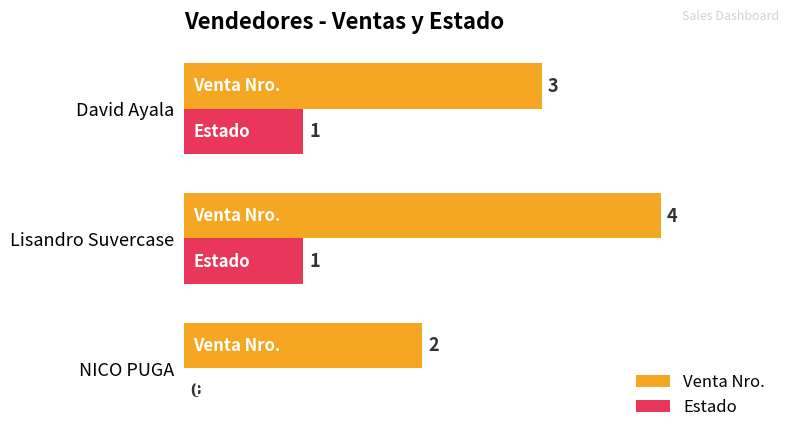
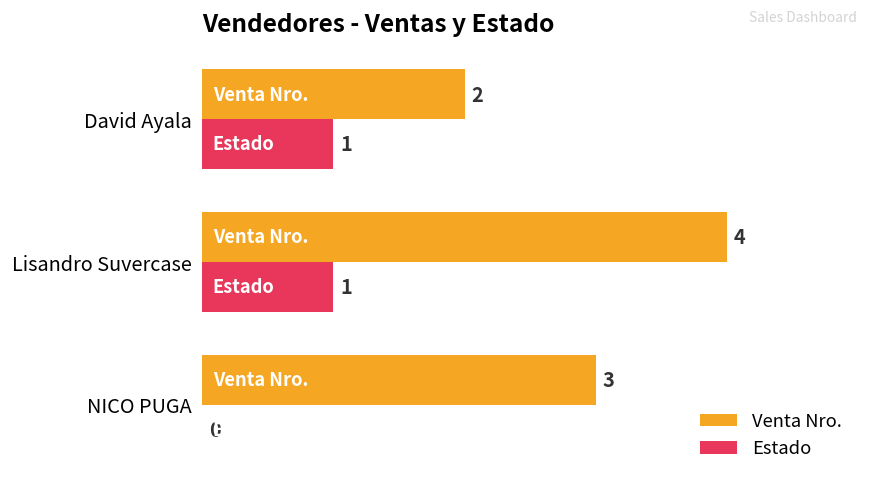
  {
    "Venta Nro.": {
-     "David Ayala": 3,
+     "David Ayala": 2,
      "Lisandro Suvercase": 4,
-     "NICO PUGA": 2
+     "NICO PUGA": 3
    },
    "Estado": {
      "David Ayala": 1,
      "Lisandro Suvercase": 1,
      "NICO PUGA": 0
    }
  }
